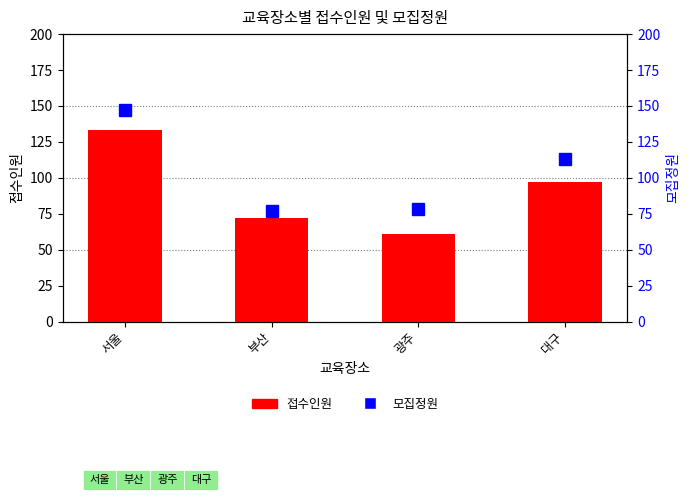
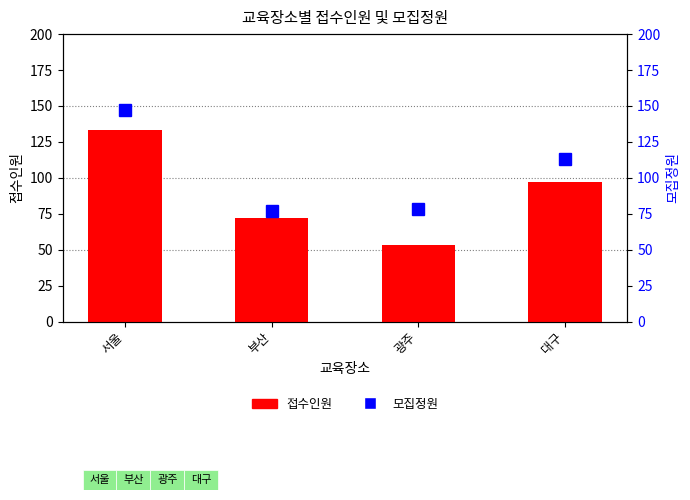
  {
    "접수인원": {
      "서울": 133,
      "부산": 72,
-     "광주": 61,
+     "광주": 53,
      "대구": 97
    }
  }
